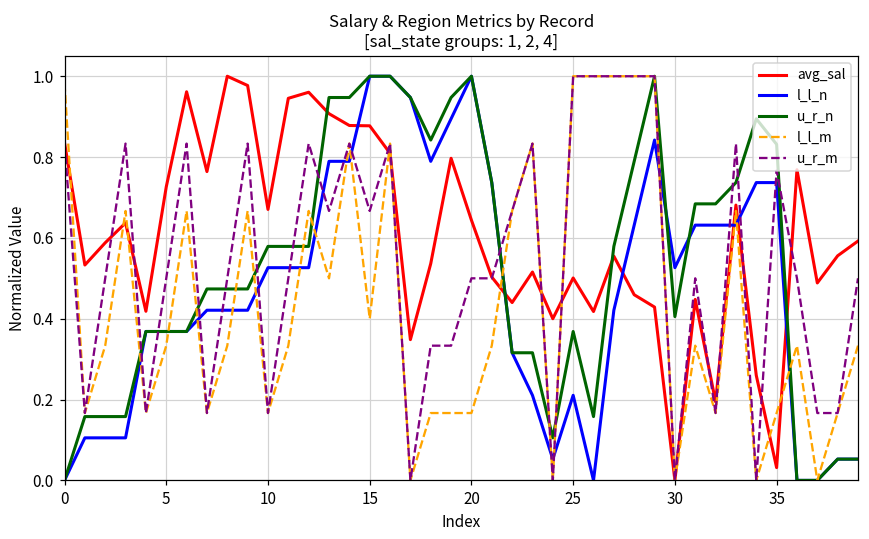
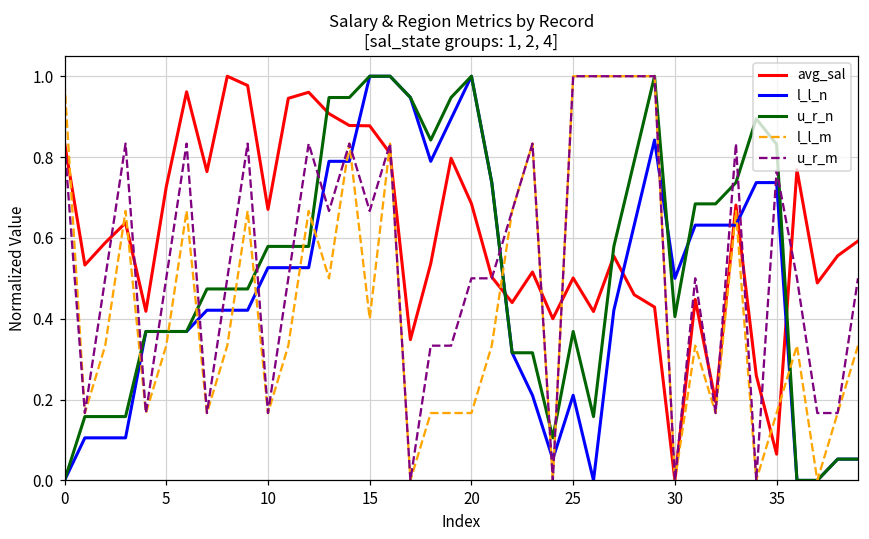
  {
    "avg_sal": {
      "5": 0.73,
      "10": 0.67,
      "15": 0.88,
-     "20": 0.64,
+     "20": 0.68,
      "25": 0.50,
-     "35": 0.03
+     "35": 0.06
    },
    "l_l_n": {
      "10": 0.53,
      "25": 0.21,
-     "30": 0.53,
+     "30": 0.50,
      "35": 0.74
    },
    "u_r_n": {
      "10": 0.58,
      "25": 0.37,
      "30": 0.41
    },
    "l_l_m": {
      "0": 0.98,
      "5": 0.33,
      "15": 0.40,
      "20": 0.17,
      "35": 0.17
    },
    "u_r_m": {
      "5": 0.50,
      "15": 0.67,
      "20": 0.50
    }
  }
